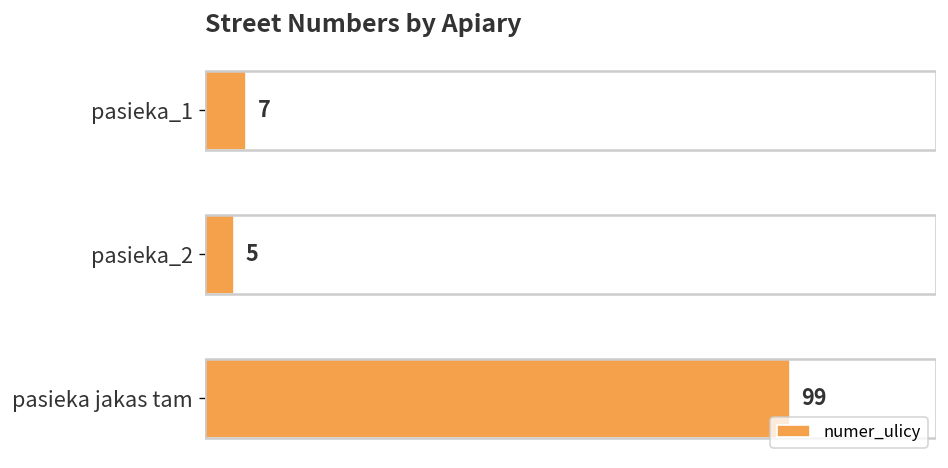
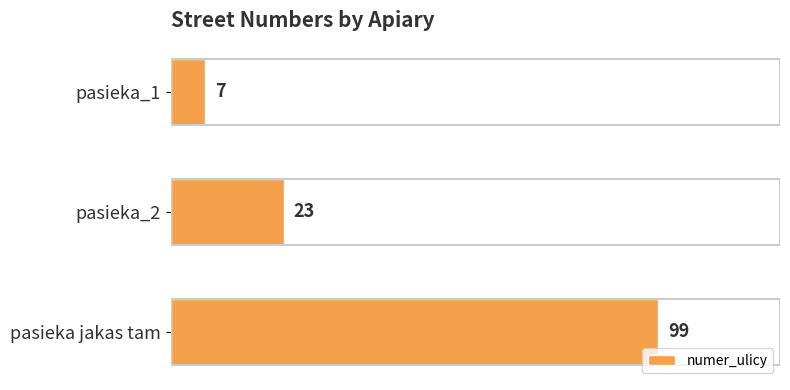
  {
    "pasieka_1": 7,
-   "pasieka_2": 5,
+   "pasieka_2": 23,
    "pasieka jakas tam": 99
  }
